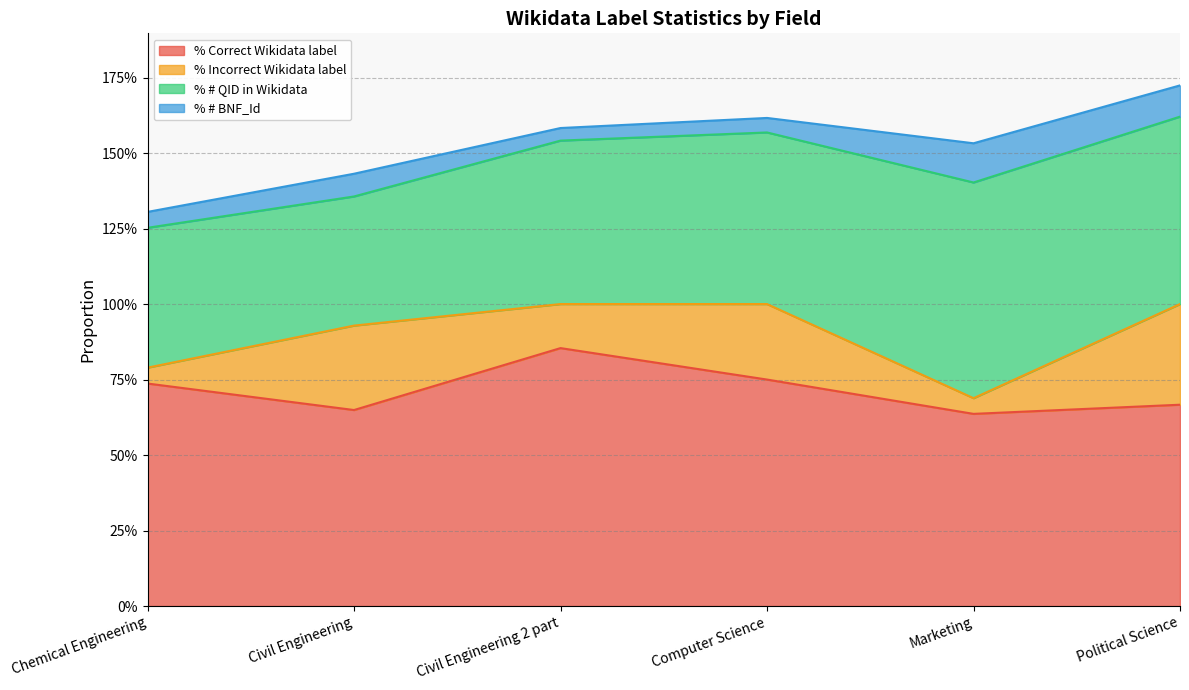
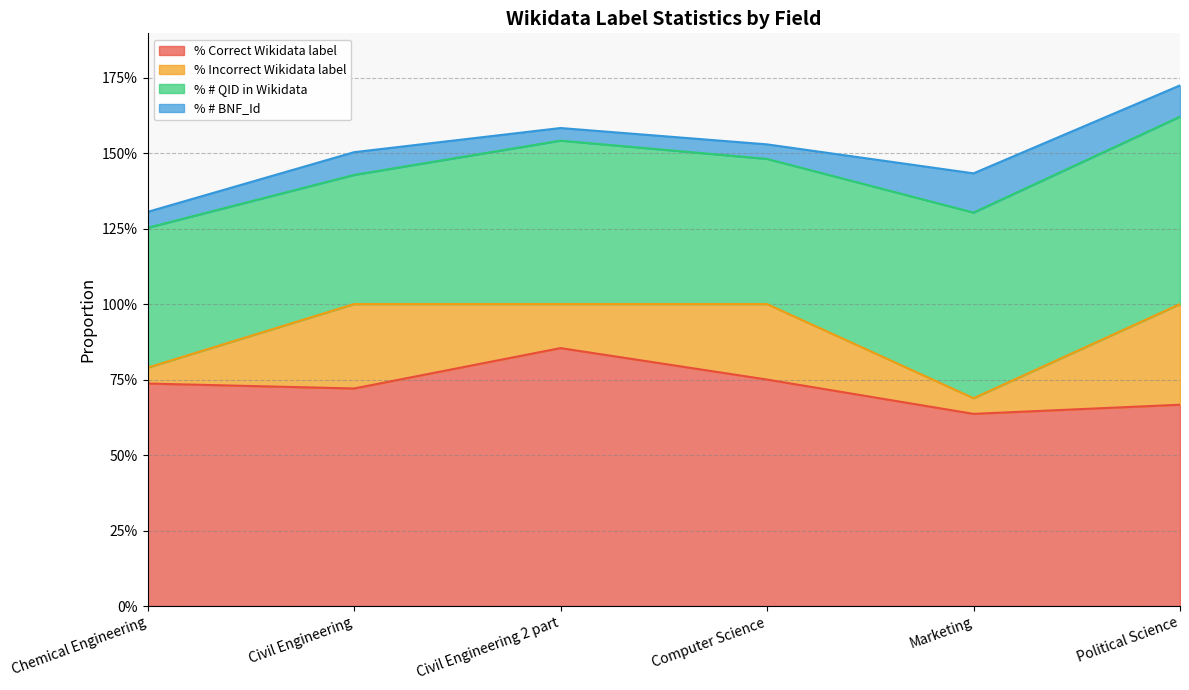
  {
    "% Correct Wikidata label": {
      "Chemical Engineering": "74%",
-     "Civil Engineering": "65%",
+     "Civil Engineering": "72%",
      "Civil Engineering 2 part": "85%",
      "Computer Science": "75%",
      "Marketing": "64%",
      "Political Science": "67%"
    },
    "% Incorrect Wikidata label": {
      "Chemical Engineering": "5%",
      "Civil Engineering": "28%",
      "Civil Engineering 2 part": "15%",
      "Computer Science": "25%",
      "Marketing": "5%",
      "Political Science": "33%"
    },
    "% # QID in Wikidata": {
      "Chemical Engineering": "46%",
      "Civil Engineering": "43%",
      "Civil Engineering 2 part": "54%",
-     "Computer Science": "57%",
-     "Marketing": "71%",
+     "Computer Science": "48%",
+     "Marketing": "61%",
      "Political Science": "62%"
    },
    "% # BNF_Id": {
      "Chemical Engineering": "5%",
      "Civil Engineering": "8%",
      "Civil Engineering 2 part": "4%",
      "Computer Science": "5%",
      "Marketing": "13%",
      "Political Science": "10%"
    }
  }
